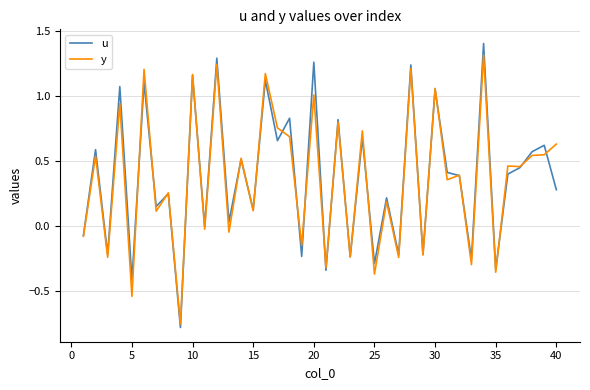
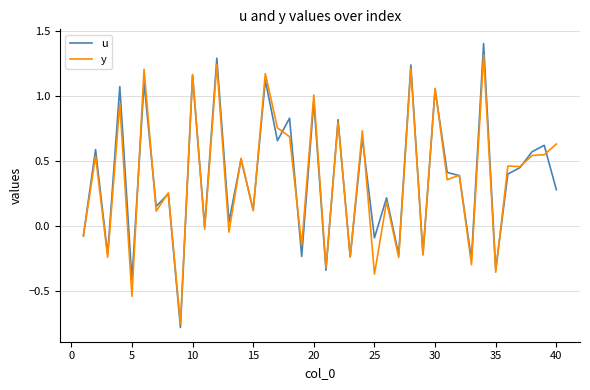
  {
    "u": {
      "5": -0.42,
-     "20": 1.26,
-     "25": -0.29,
+     "20": 0.96,
+     "25": -0.09,
      "35": -0.34,
      "40": 0.28
    },
    "y": {
      "5": -0.54,
      "20": 1.01,
      "25": -0.37,
      "35": -0.36,
      "40": 0.63
    }
  }
